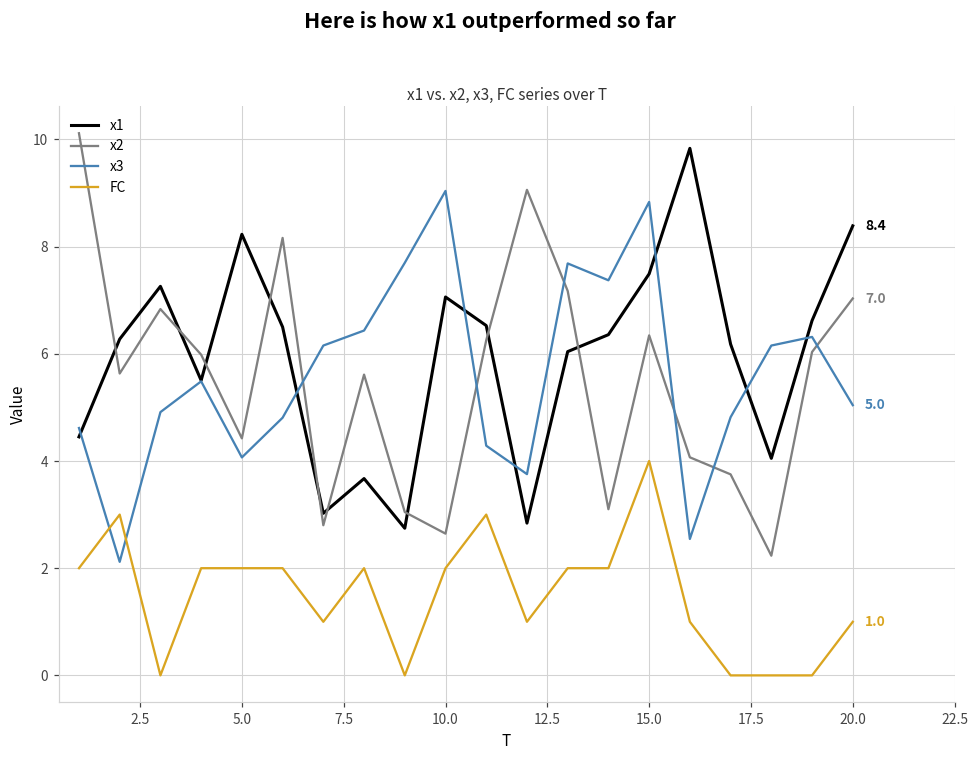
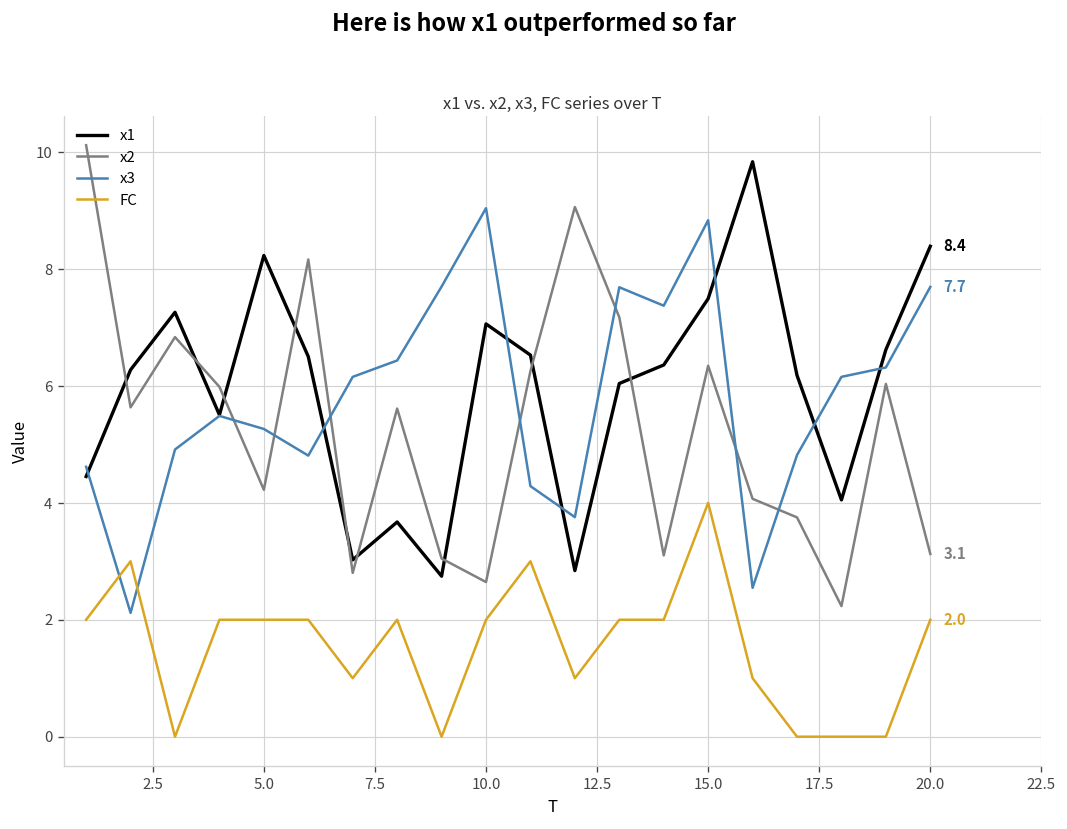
  {
    "x1": {
      "20.0": 8.4
    },
    "x2": {
-     "5.0": 4.4,
-     "20.0": 7.0
+     "5.0": 4.2,
+     "20.0": 3.1
    },
    "x3": {
-     "5.0": 4.1,
-     "20.0": 5.0
+     "5.0": 5.3,
+     "20.0": 7.7
    },
    "FC": {
-     "20.0": 1.0
+     "20.0": 2.0
    }
  }
